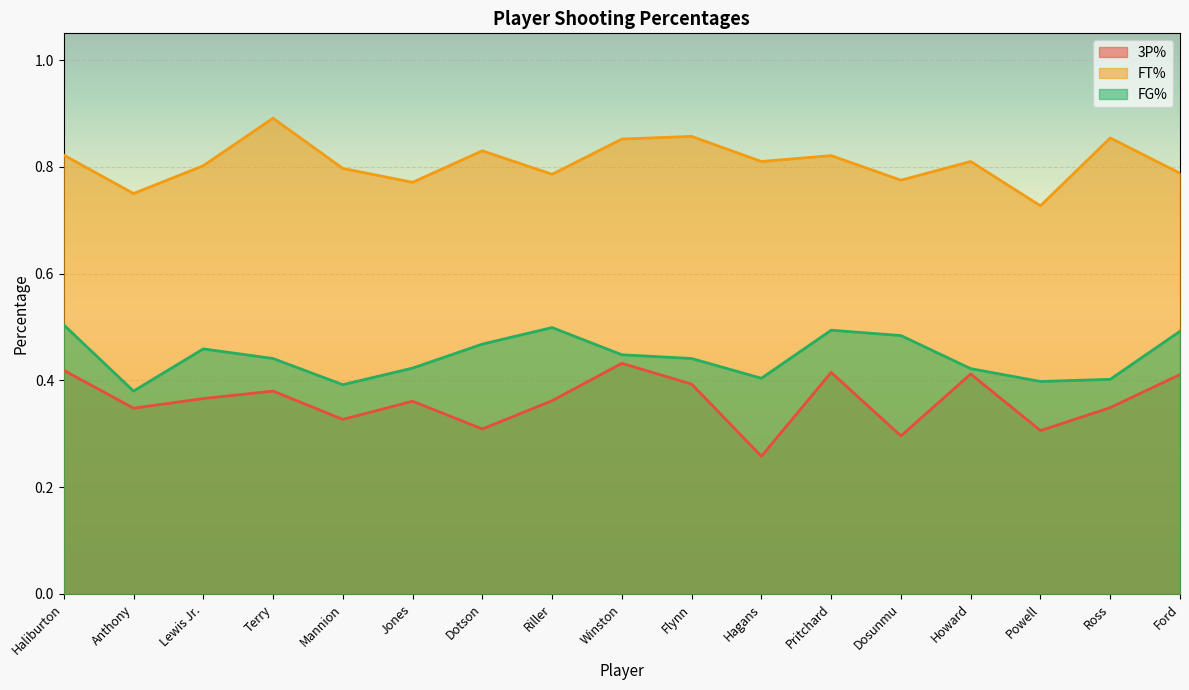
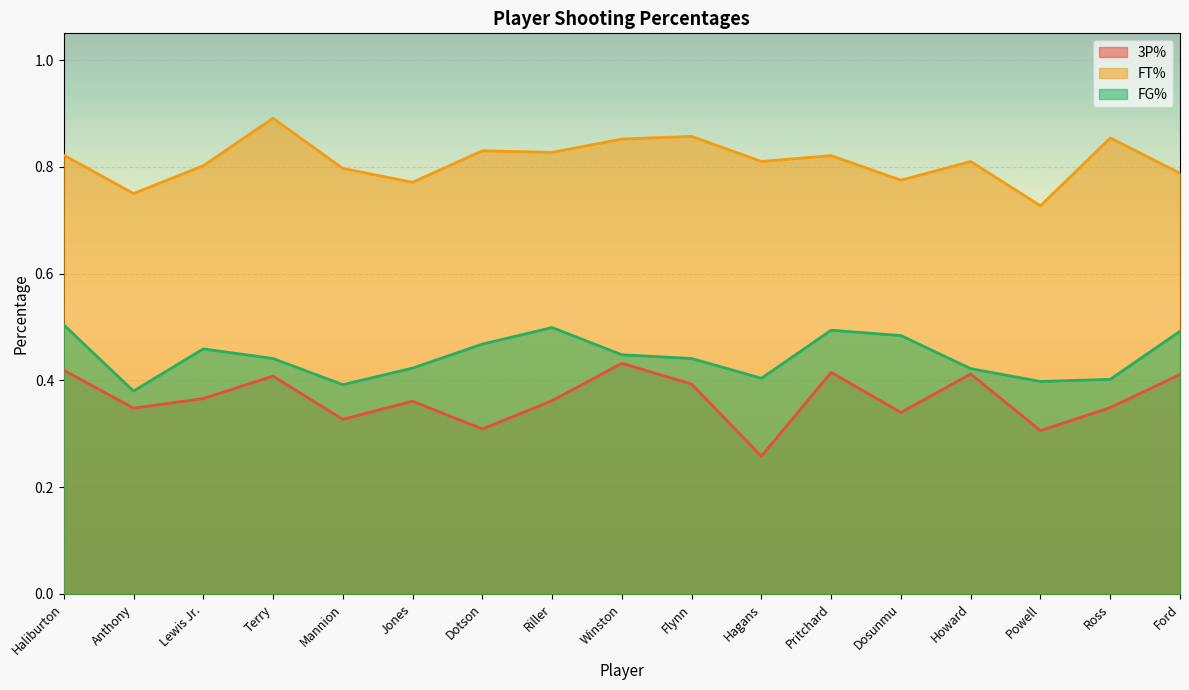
  {
    "3P%": {
      "Haliburton": 0.42,
      "Anthony": 0.35,
      "Lewis Jr.": 0.37,
-     "Terry": 0.38,
+     "Terry": 0.41,
      "Mannion": 0.33,
      "Jones": 0.36,
      "Dotson": 0.31,
      "Riller": 0.36,
      "Winston": 0.43,
      "Flynn": 0.39,
      "Hagans": 0.26,
      "Pritchard": 0.42,
-     "Dosunmu": 0.30,
+     "Dosunmu": 0.34,
      "Howard": 0.41,
      "Powell": 0.31,
      "Ross": 0.35,
      "Ford": 0.41
    },
    "FT%": {
      "Haliburton": 0.82,
      "Anthony": 0.75,
      "Lewis Jr.": 0.80,
      "Terry": 0.89,
      "Mannion": 0.80,
      "Jones": 0.77,
      "Dotson": 0.83,
-     "Riller": 0.79,
+     "Riller": 0.83,
      "Winston": 0.85,
      "Flynn": 0.86,
      "Hagans": 0.81,
      "Pritchard": 0.82,
      "Dosunmu": 0.78,
      "Howard": 0.81,
      "Powell": 0.73,
      "Ross": 0.85,
      "Ford": 0.79
    },
    "FG%": {
      "Haliburton": 0.50,
      "Anthony": 0.38,
      "Lewis Jr.": 0.46,
      "Terry": 0.44,
      "Mannion": 0.39,
      "Jones": 0.42,
      "Dotson": 0.47,
      "Riller": 0.50,
      "Winston": 0.45,
      "Flynn": 0.44,
      "Hagans": 0.40,
      "Pritchard": 0.49,
      "Dosunmu": 0.48,
      "Howard": 0.42,
      "Powell": 0.40,
      "Ross": 0.40,
      "Ford": 0.49
    }
  }
